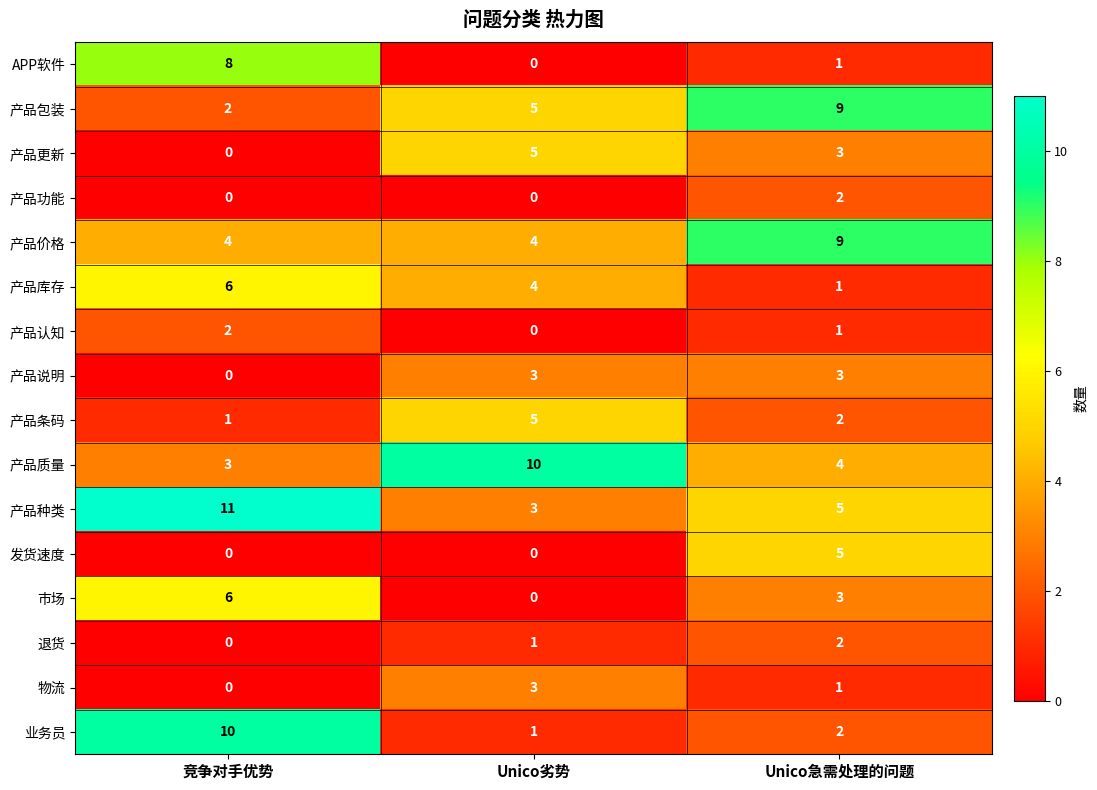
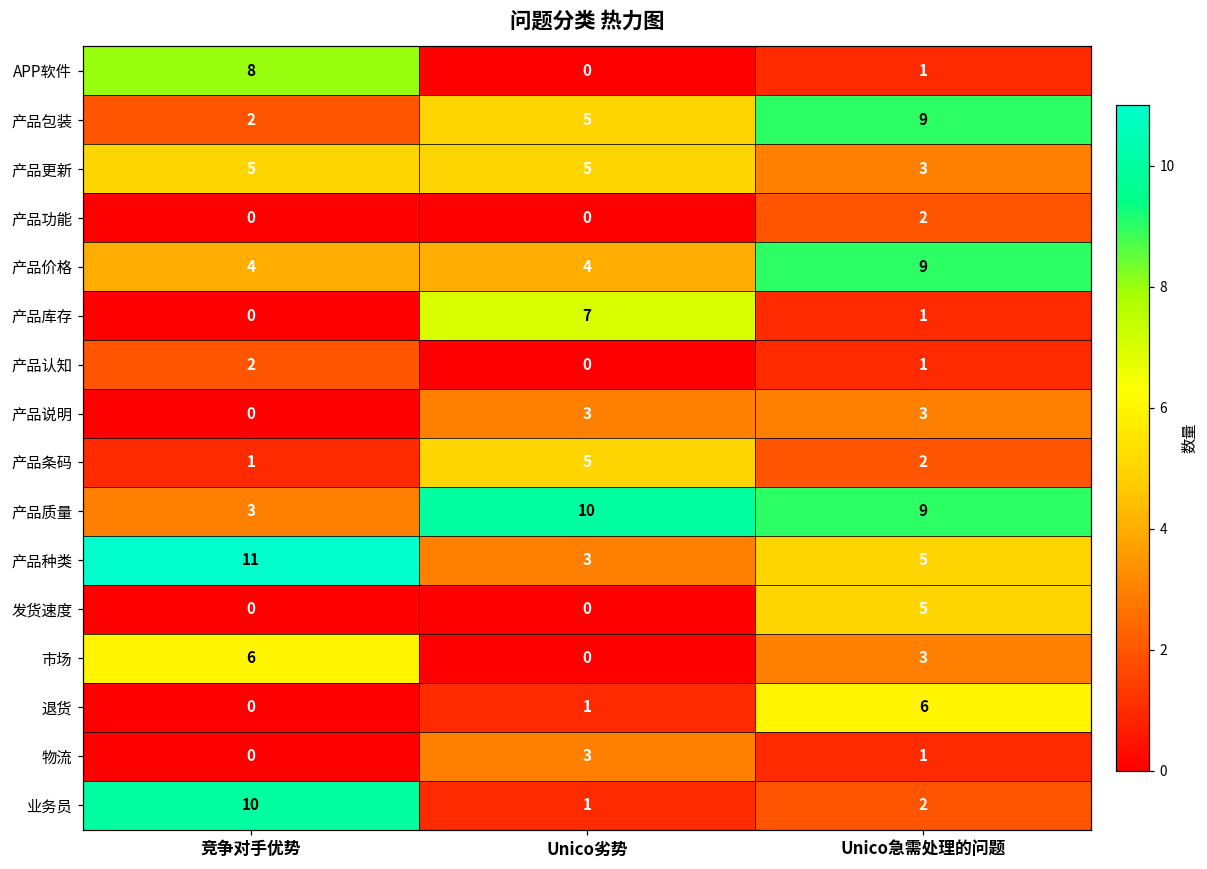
  {
    "APP软件": {
      "竞争对手优势": 8,
      "Unico劣势": 0,
      "Unico急需处理的问题": 1
    },
    "产品包装": {
      "竞争对手优势": 2,
      "Unico劣势": 5,
      "Unico急需处理的问题": 9
    },
    "产品更新": {
-     "竞争对手优势": 0,
+     "竞争对手优势": 5,
      "Unico劣势": 5,
      "Unico急需处理的问题": 3
    },
    "产品功能": {
      "竞争对手优势": 0,
      "Unico劣势": 0,
      "Unico急需处理的问题": 2
    },
    "产品价格": {
      "竞争对手优势": 4,
      "Unico劣势": 4,
      "Unico急需处理的问题": 9
    },
    "产品库存": {
-     "竞争对手优势": 6,
-     "Unico劣势": 4,
+     "竞争对手优势": 0,
+     "Unico劣势": 7,
      "Unico急需处理的问题": 1
    },
    "产品认知": {
      "竞争对手优势": 2,
      "Unico劣势": 0,
      "Unico急需处理的问题": 1
    },
    "产品说明": {
      "竞争对手优势": 0,
      "Unico劣势": 3,
      "Unico急需处理的问题": 3
    },
    "产品条码": {
      "竞争对手优势": 1,
      "Unico劣势": 5,
      "Unico急需处理的问题": 2
    },
    "产品质量": {
      "竞争对手优势": 3,
      "Unico劣势": 10,
-     "Unico急需处理的问题": 4
+     "Unico急需处理的问题": 9
    },
    "产品种类": {
      "竞争对手优势": 11,
      "Unico劣势": 3,
      "Unico急需处理的问题": 5
    },
    "发货速度": {
      "竞争对手优势": 0,
      "Unico劣势": 0,
      "Unico急需处理的问题": 5
    },
    "市场": {
      "竞争对手优势": 6,
      "Unico劣势": 0,
      "Unico急需处理的问题": 3
    },
    "退货": {
      "竞争对手优势": 0,
      "Unico劣势": 1,
-     "Unico急需处理的问题": 2
+     "Unico急需处理的问题": 6
    },
    "物流": {
      "竞争对手优势": 0,
      "Unico劣势": 3,
      "Unico急需处理的问题": 1
    },
    "业务员": {
      "竞争对手优势": 10,
      "Unico劣势": 1,
      "Unico急需处理的问题": 2
    }
  }
